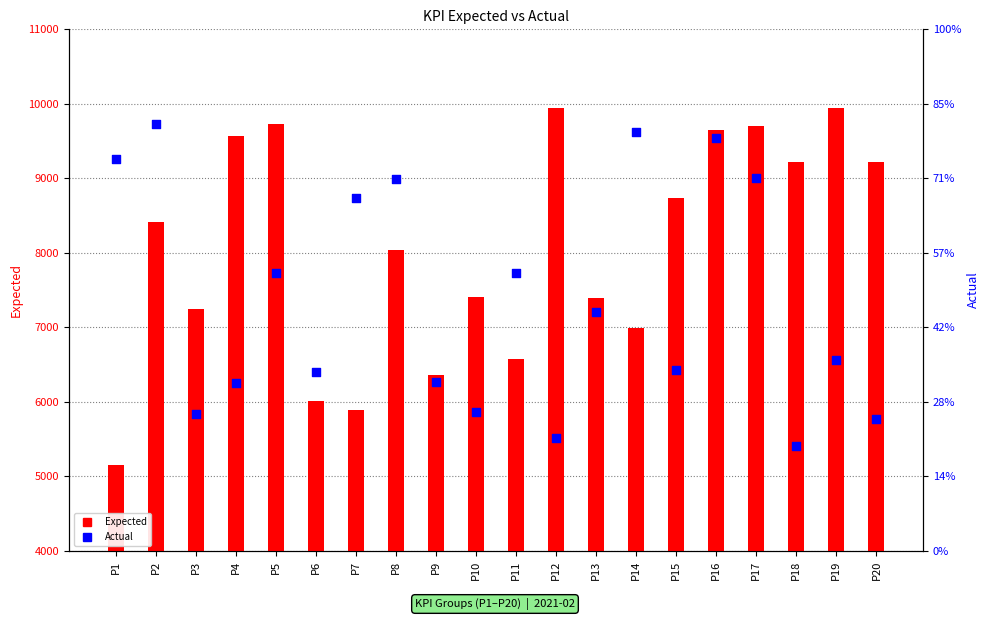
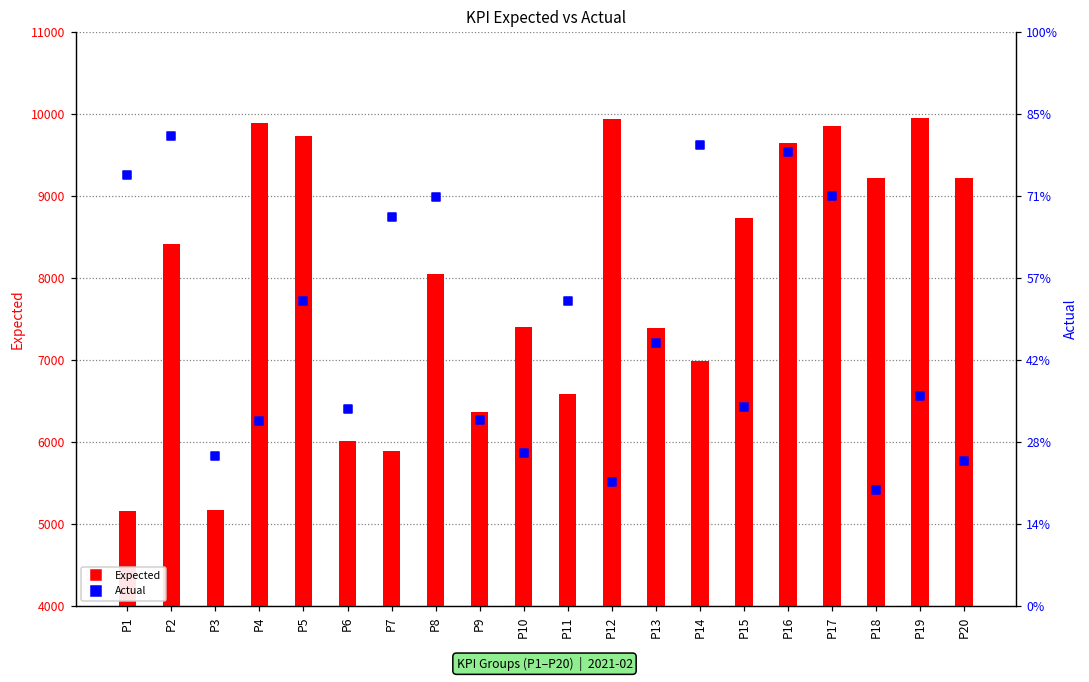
  {
    "Expected": {
      "P1": 5200,
      "P2": 8400,
-     "P3": 7200,
-     "P4": 9600,
+     "P3": 5200,
+     "P4": 9900,
      "P5": 9700,
      "P6": 6000,
      "P7": 5900,
      "P8": 8000,
      "P9": 6400,
      "P10": 7400,
      "P11": 6600,
      "P12": 9900,
      "P13": 7400,
      "P14": 7000,
      "P15": 8700,
      "P16": 9600,
-     "P17": 9700,
+     "P17": 9900,
      "P18": 9200,
      "P19": 9900,
      "P20": 9200
    }
  }
